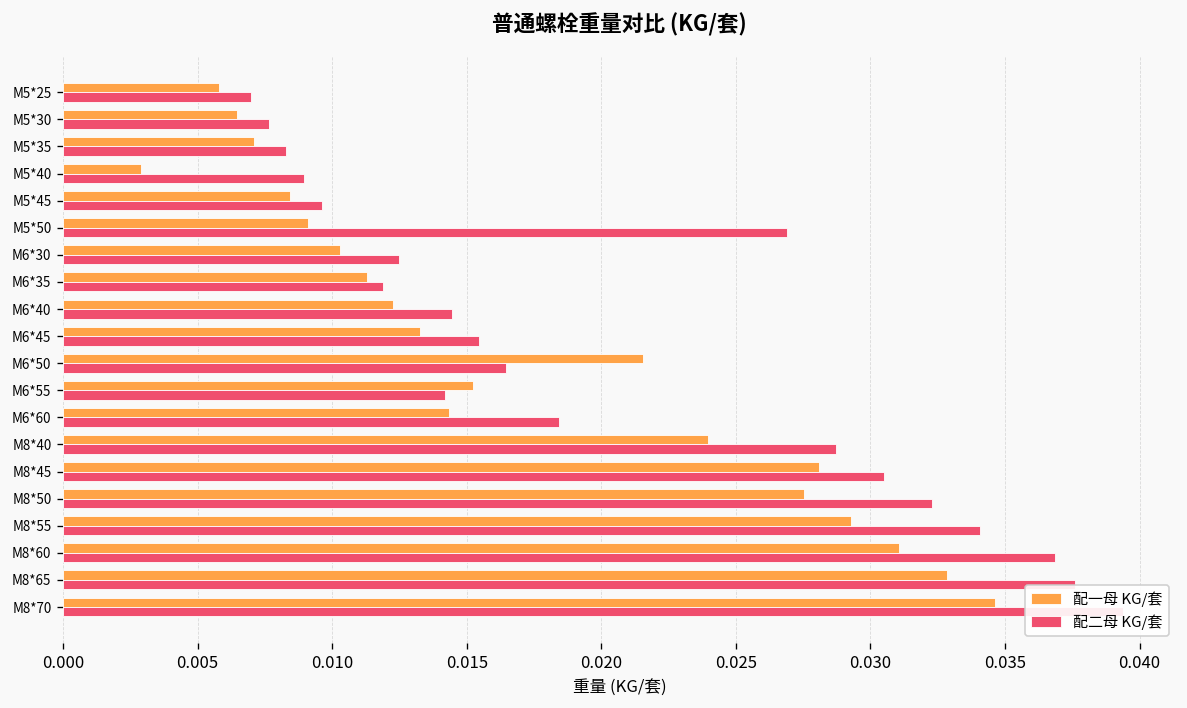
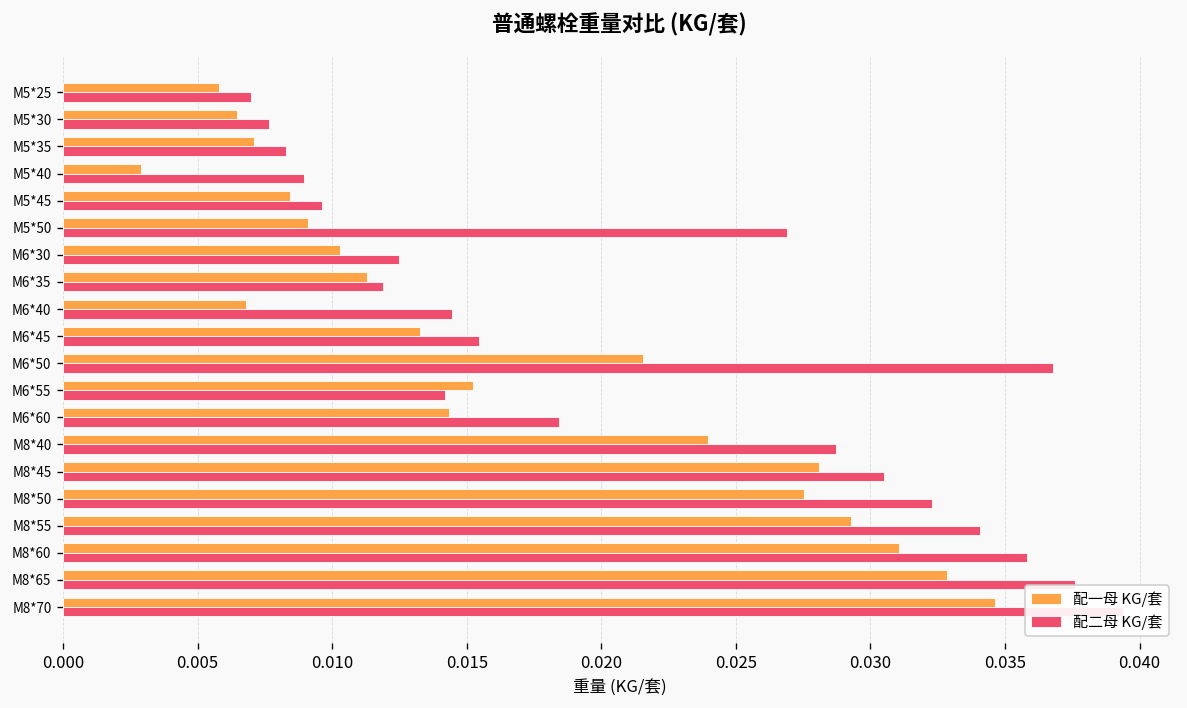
  {
    "配一母 KG/套": {
      "M5*25": 0.0058,
      "M5*30": 0.0064,
      "M5*35": 0.0071,
      "M5*40": 0.0029,
      "M5*45": 0.0084,
      "M5*50": 0.0091,
      "M6*30": 0.0103,
      "M6*35": 0.0113,
-     "M6*40": 0.0123,
+     "M6*40": 0.0068,
      "M6*45": 0.0133,
      "M6*50": 0.0215,
      "M6*55": 0.0152,
      "M6*60": 0.0143,
      "M8*40": 0.0240,
      "M8*45": 0.0281,
      "M8*50": 0.0275,
      "M8*55": 0.0293,
      "M8*60": 0.0311,
      "M8*65": 0.0328,
      "M8*70": 0.0346
    },
    "配二母 KG/套": {
      "M5*25": 0.0070,
      "M5*30": 0.0076,
      "M5*35": 0.0083,
      "M5*40": 0.0090,
      "M5*45": 0.0096,
      "M5*50": 0.0269,
      "M6*30": 0.0125,
      "M6*35": 0.0119,
      "M6*40": 0.0145,
      "M6*45": 0.0155,
-     "M6*50": 0.0164,
+     "M6*50": 0.0368,
      "M6*55": 0.0142,
      "M6*60": 0.0184,
      "M8*40": 0.0287,
      "M8*45": 0.0305,
      "M8*50": 0.0323,
      "M8*55": 0.0341,
-     "M8*60": 0.0369,
+     "M8*60": 0.0358,
      "M8*65": 0.0376
    }
  }
